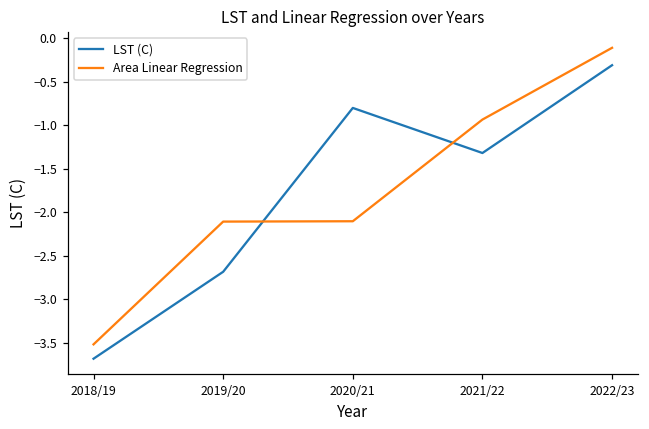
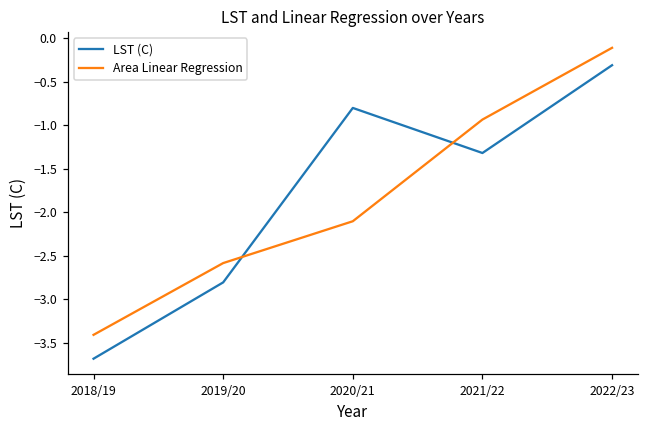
  {
    "LST (C)": {
      "2018/19": -3.7,
-     "2019/20": -2.7,
+     "2019/20": -2.8,
      "2020/21": -0.8,
      "2021/22": -1.3,
      "2022/23": -0.3
    },
    "Area Linear Regression": {
-     "2018/19": -3.5,
-     "2019/20": -2.1,
+     "2018/19": -3.4,
+     "2019/20": -2.6,
      "2020/21": -2.1,
      "2021/22": -0.9,
      "2022/23": -0.1
    }
  }
